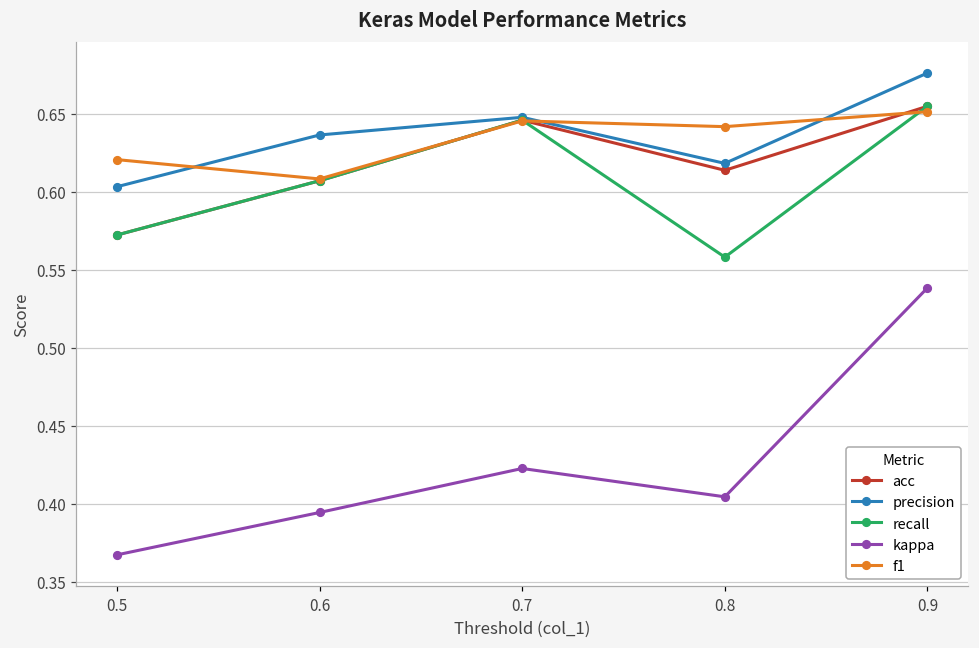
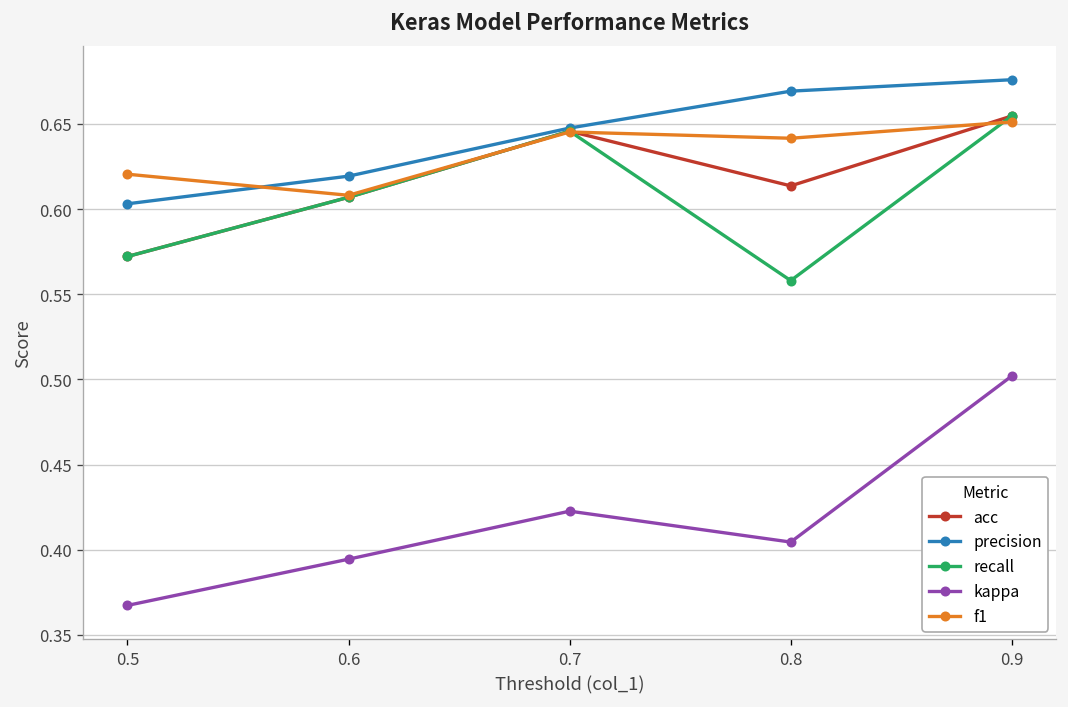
  {
    "acc": {
      "0.8": 0.614
    },
    "precision": {
      "0.5": 0.603,
-     "0.6": 0.636,
+     "0.6": 0.619,
      "0.7": 0.648,
-     "0.8": 0.618,
+     "0.8": 0.669,
      "0.9": 0.676
    },
    "recall": {
      "0.8": 0.558
    },
    "kappa": {
      "0.5": 0.367,
      "0.6": 0.394,
      "0.7": 0.423,
      "0.8": 0.404,
-     "0.9": 0.538
+     "0.9": 0.502
    },
    "f1": {
      "0.5": 0.620,
      "0.8": 0.642,
      "0.9": 0.651
    }
  }
